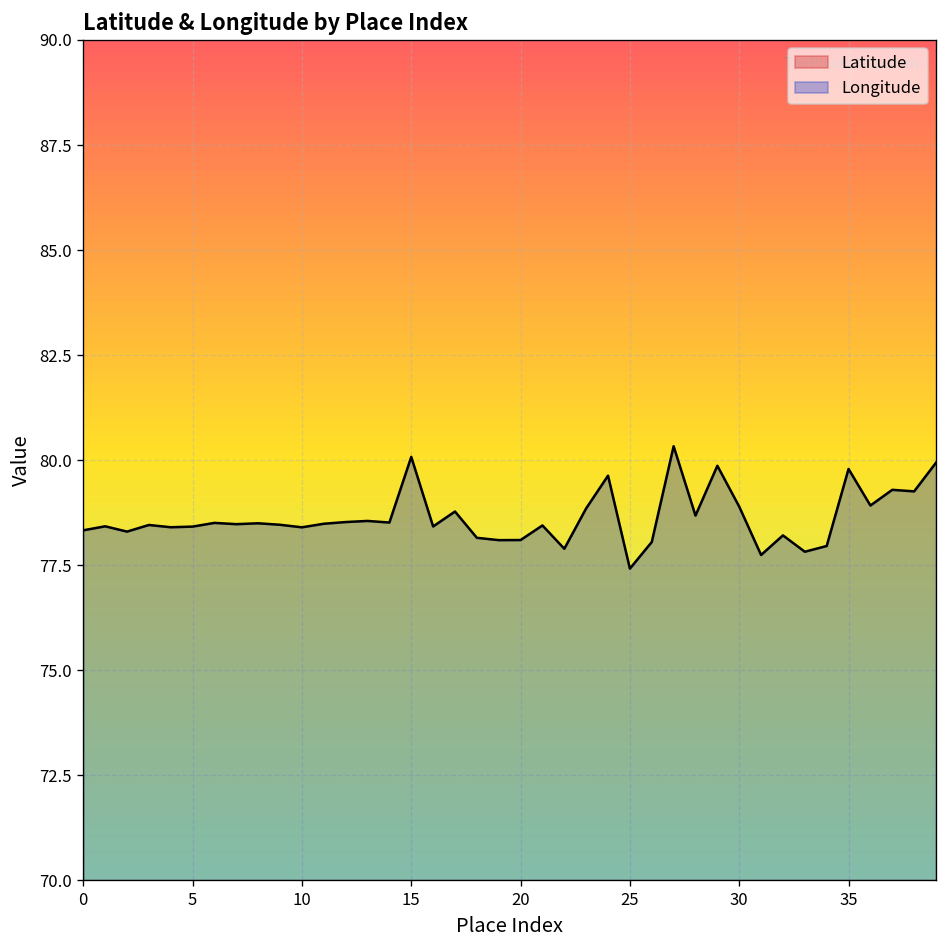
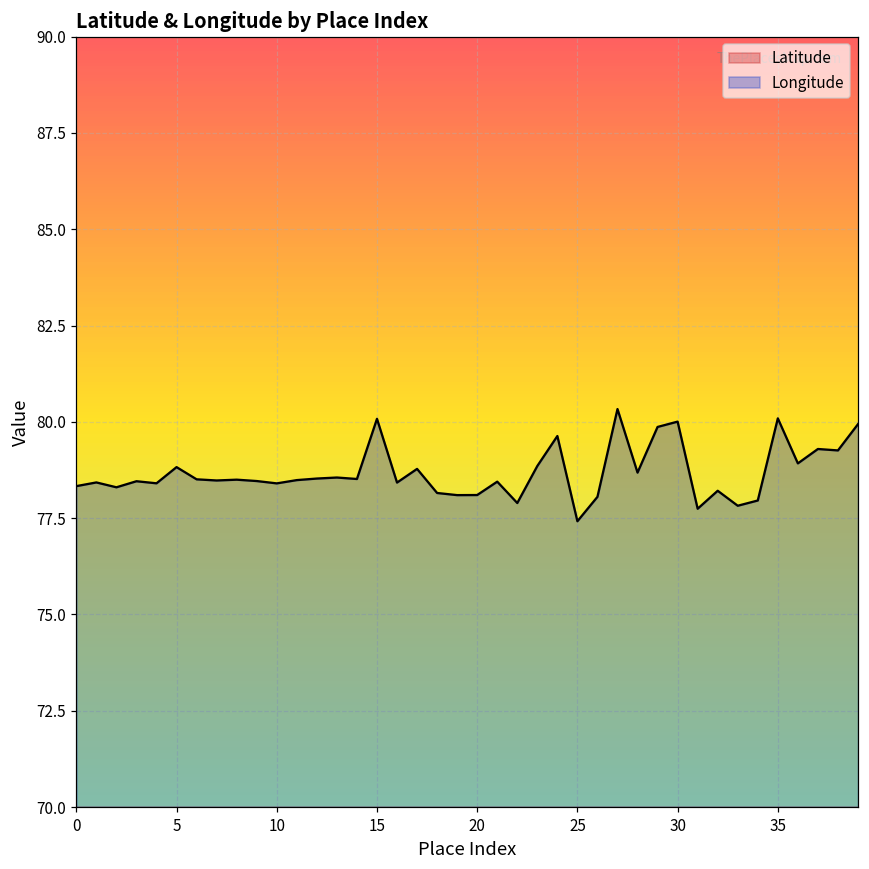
  {
    "Longitude": {
      "0": 78.3,
-     "5": 78.4,
+     "5": 78.8,
      "10": 78.4,
      "15": 80.1,
      "20": 78.1,
      "25": 77.4,
-     "30": 78.9,
-     "35": 79.8
+     "30": 80.0,
+     "35": 80.1
    }
  }
